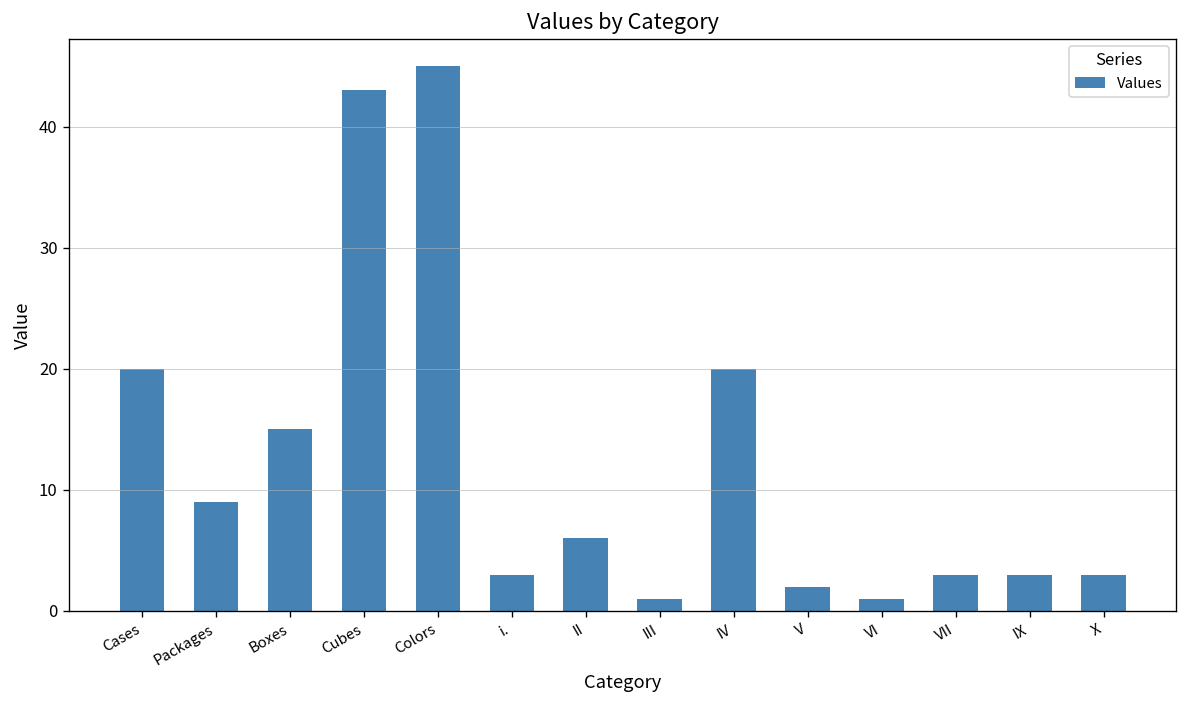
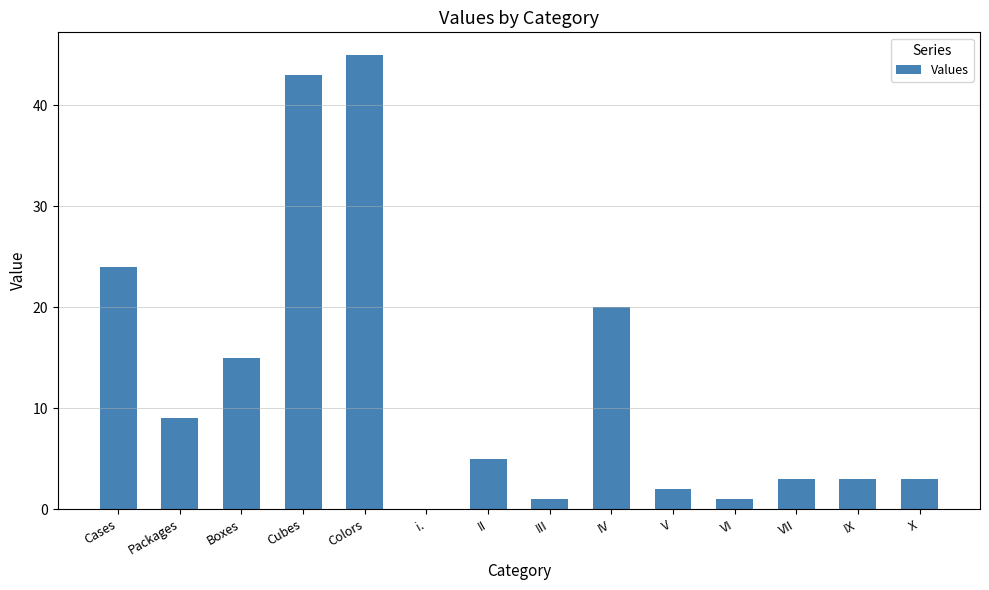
  {
-   "Cases": 20,
+   "Cases": 24,
    "Packages": 9,
    "Boxes": 15,
    "Cubes": 43,
    "Colors": 45,
-   "i.": 3,
-   "II": 6,
+   "i.": 0,
+   "II": 5,
    "III": 1,
    "IV": 20,
    "V": 2,
    "VI": 1,
    "VII": 3,
    "IX": 3,
    "X": 3
  }
